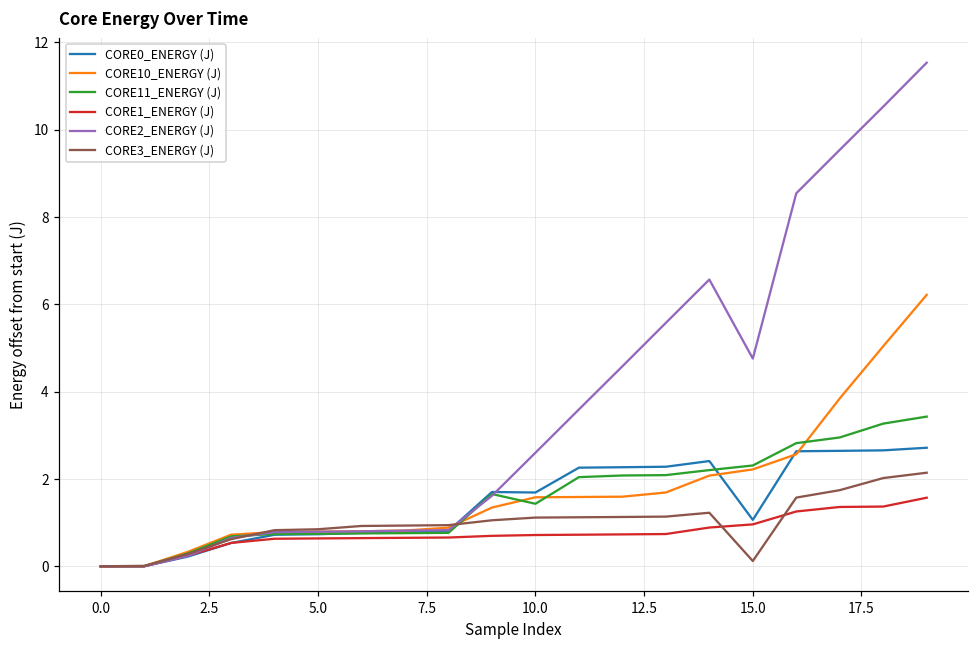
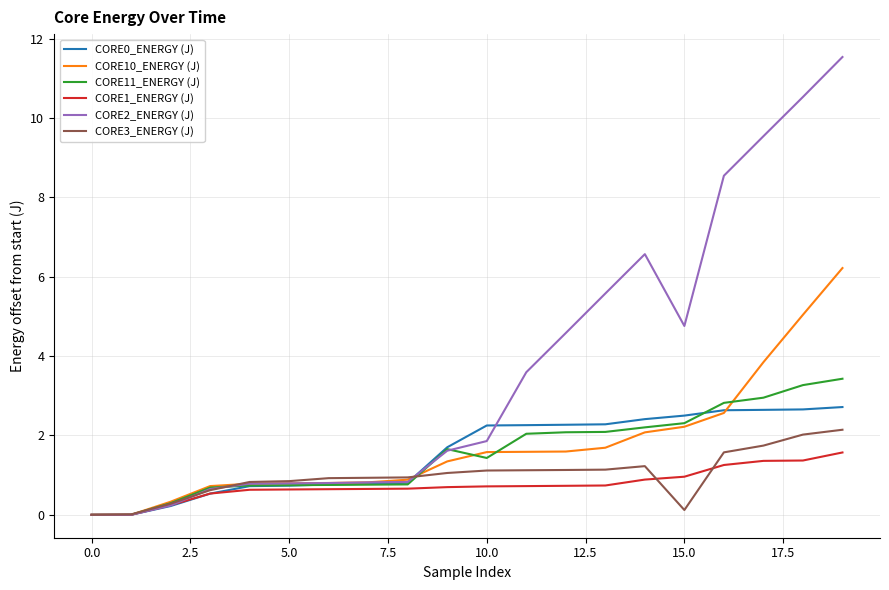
  {
    "CORE0_ENERGY (J)": {
-     "10.0": 1.7,
-     "15.0": 1.1
+     "10.0": 2.3,
+     "15.0": 2.5
    },
    "CORE10_ENERGY (J)": {
      "10.0": 1.6,
      "15.0": 2.2
    },
    "CORE11_ENERGY (J)": {
      "10.0": 1.4,
      "15.0": 2.3
    },
    "CORE1_ENERGY (J)": {
      "5.0": 0.6,
      "10.0": 0.7,
      "15.0": 1.0
    },
    "CORE2_ENERGY (J)": {
-     "10.0": 2.6,
+     "10.0": 1.9,
      "15.0": 4.8
    },
    "CORE3_ENERGY (J)": {
      "10.0": 1.1,
      "15.0": 0.1
    }
  }
